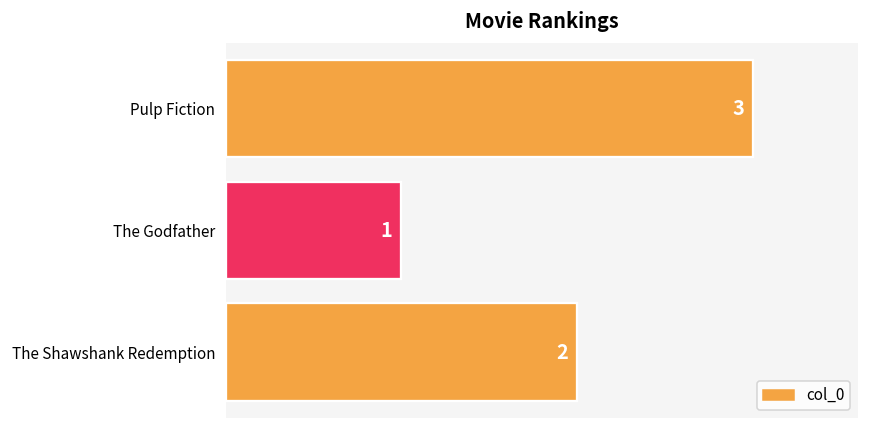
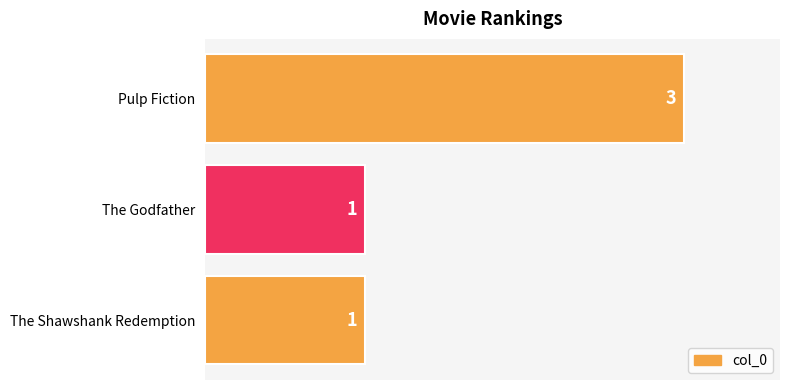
  {
    "Pulp Fiction": 3,
    "The Godfather": 1,
-   "The Shawshank Redemption": 2
+   "The Shawshank Redemption": 1
  }
